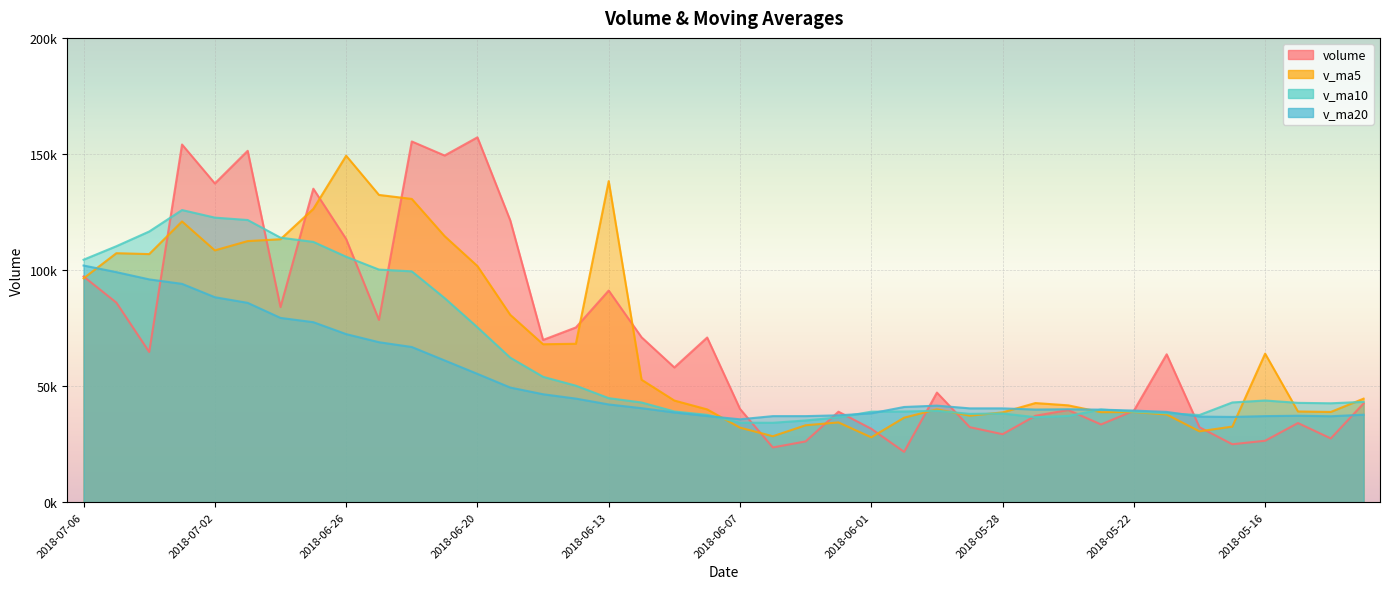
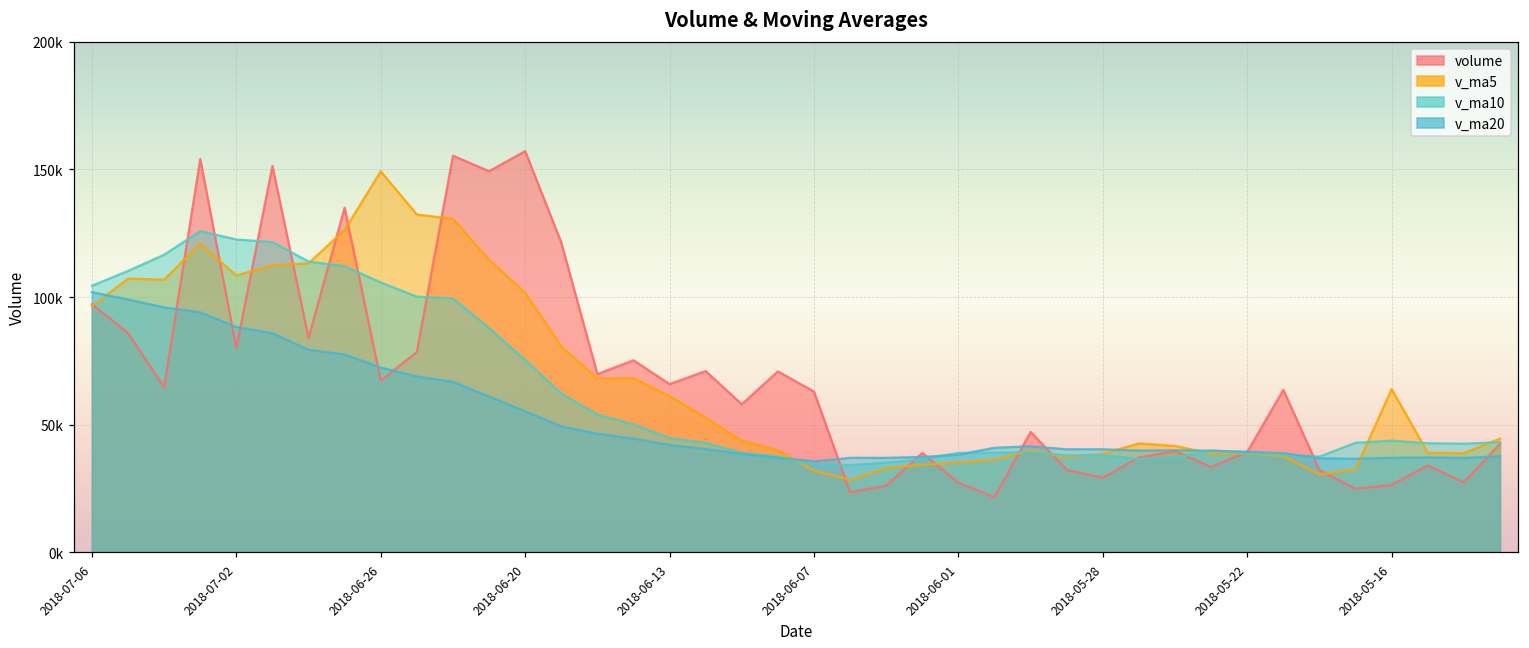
  {
    "volume": {
-     "2018-07-02": 137000,
-     "2018-06-26": 113000,
+     "2018-07-02": 80000,
+     "2018-06-26": 67000,
      "2018-06-20": 157000,
-     "2018-06-13": 91000,
-     "2018-06-07": 40000,
-     "2018-06-01": 32000,
+     "2018-06-13": 66000,
+     "2018-06-07": 63000,
+     "2018-06-01": 27000,
      "2018-05-28": 29000,
      "2018-05-16": 26000
    },
    "v_ma5": {
      "2018-07-02": 108000,
      "2018-06-26": 149000,
      "2018-06-20": 102000,
-     "2018-06-13": 138000,
+     "2018-06-13": 61000,
      "2018-06-07": 32000,
-     "2018-06-01": 28000,
+     "2018-06-01": 35000,
      "2018-05-16": 64000
    }
  }
